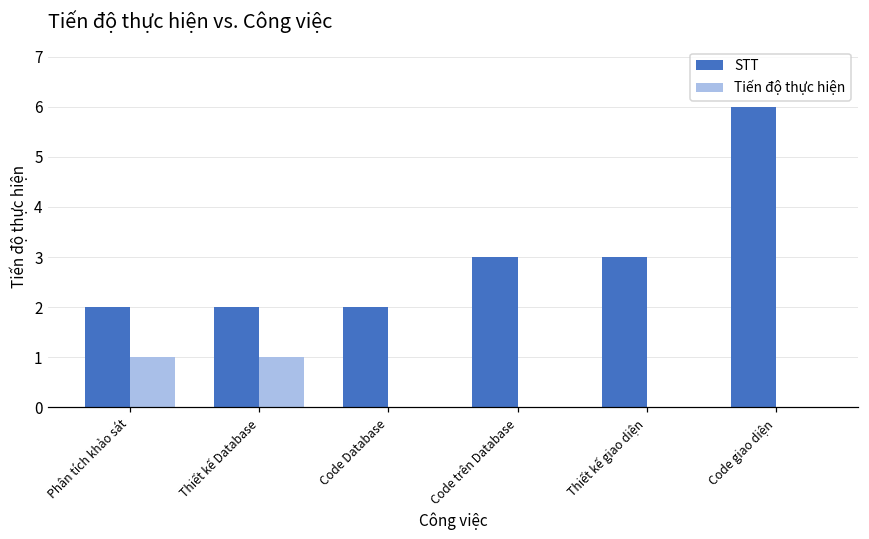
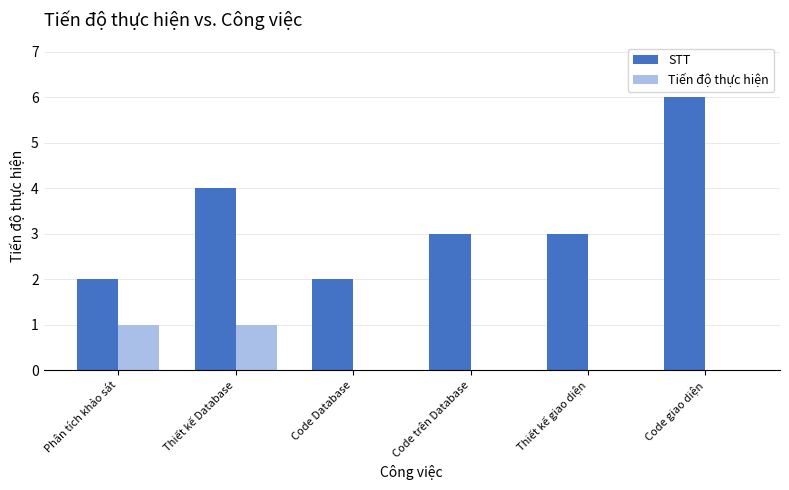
  {
    "STT": {
      "Phân tích khảo sát": 2,
-     "Thiết kế Database": 2,
+     "Thiết kế Database": 4,
      "Code Database": 2,
      "Code trên Database": 3,
      "Thiết kế giao diện": 3,
      "Code giao diện": 6
    },
    "Tiến độ thực hiện": {
      "Phân tích khảo sát": 1,
      "Thiết kế Database": 1,
      "Code Database": 0,
      "Code trên Database": 0,
      "Thiết kế giao diện": 0,
      "Code giao diện": 0
    }
  }
